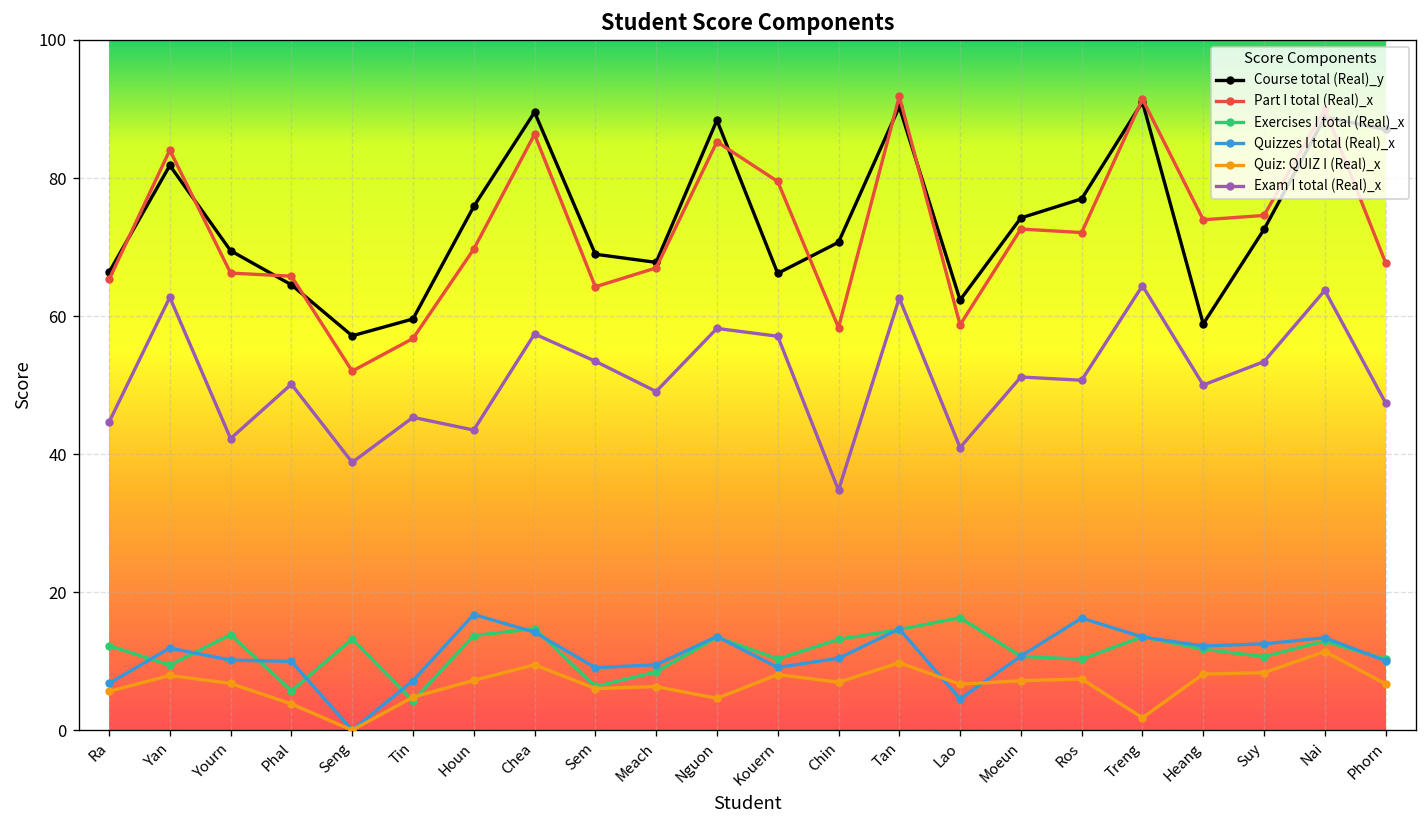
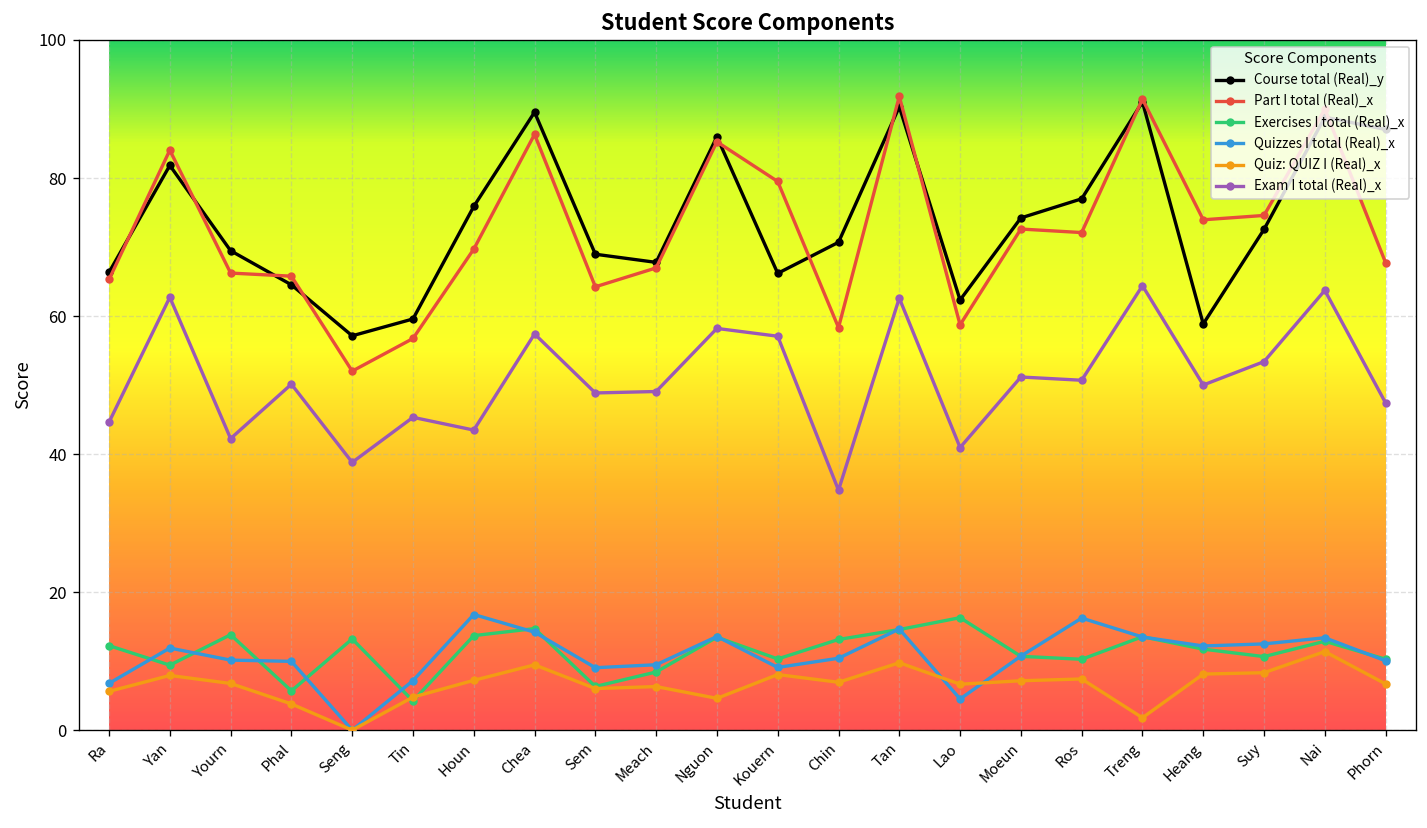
  {
    "Course total (Real)_y": {
      "Ra": 66,
      "Yan": 82,
      "Yourn": 69,
      "Phal": 65,
      "Seng": 57,
      "Tin": 60,
      "Houn": 76,
      "Chea": 90,
      "Sem": 69,
      "Meach": 68,
-     "Nguon": 88,
+     "Nguon": 86,
      "Kouern": 66,
      "Chin": 71,
      "Tan": 90,
      "Lao": 62,
      "Moeun": 74,
      "Ros": 77,
      "Heang": 59,
      "Suy": 73
    },
    "Part I total (Real)_x": {
      "Ra": 65,
      "Yan": 84,
      "Yourn": 66,
      "Phal": 66,
      "Seng": 52,
      "Tin": 57,
      "Houn": 70,
      "Chea": 86,
      "Sem": 64,
      "Meach": 67,
      "Nguon": 85,
      "Kouern": 80,
      "Chin": 58,
      "Tan": 92,
      "Lao": 59,
      "Moeun": 73,
      "Ros": 72,
      "Heang": 74,
      "Suy": 75,
      "Phorn": 68
    },
    "Exercises I total (Real)_x": {
      "Ra": 12,
      "Yan": 9,
      "Yourn": 14,
      "Phal": 6,
      "Seng": 13,
      "Tin": 4,
      "Houn": 14,
      "Chea": 15,
      "Meach": 8,
      "Kouern": 10,
      "Chin": 13,
      "Lao": 16,
      "Ros": 10,
      "Heang": 12,
      "Suy": 11,
      "Nai": 13
    },
    "Quizzes I total (Real)_x": {
      "Ra": 7,
      "Yan": 12,
      "Yourn": 10,
      "Phal": 10,
      "Tin": 7,
      "Houn": 17,
      "Chea": 14,
      "Sem": 9,
      "Meach": 9,
      "Kouern": 9,
      "Chin": 10,
      "Lao": 5,
      "Ros": 16,
      "Heang": 12,
      "Suy": 13,
      "Nai": 13
    },
    "Quiz: QUIZ I (Real)_x": {
      "Ra": 6,
      "Yan": 8,
      "Yourn": 7,
      "Phal": 4,
      "Tin": 5,
      "Houn": 7,
      "Chea": 9,
      "Meach": 6,
      "Nguon": 5,
      "Kouern": 8,
      "Chin": 7,
      "Tan": 10,
      "Lao": 7,
      "Moeun": 7,
      "Ros": 7,
      "Treng": 2,
      "Heang": 8,
      "Suy": 8,
      "Nai": 11,
      "Phorn": 7
    },
    "Exam I total (Real)_x": {
      "Ra": 45,
      "Yan": 63,
      "Yourn": 42,
      "Phal": 50,
      "Seng": 39,
      "Tin": 45,
      "Houn": 43,
      "Chea": 57,
-     "Sem": 53,
+     "Sem": 49,
      "Meach": 49,
      "Nguon": 58,
      "Kouern": 57,
      "Chin": 35,
      "Tan": 63,
      "Lao": 41,
      "Moeun": 51,
      "Ros": 51,
      "Treng": 64,
      "Heang": 50,
      "Suy": 53,
      "Nai": 64,
      "Phorn": 47
    }
  }
